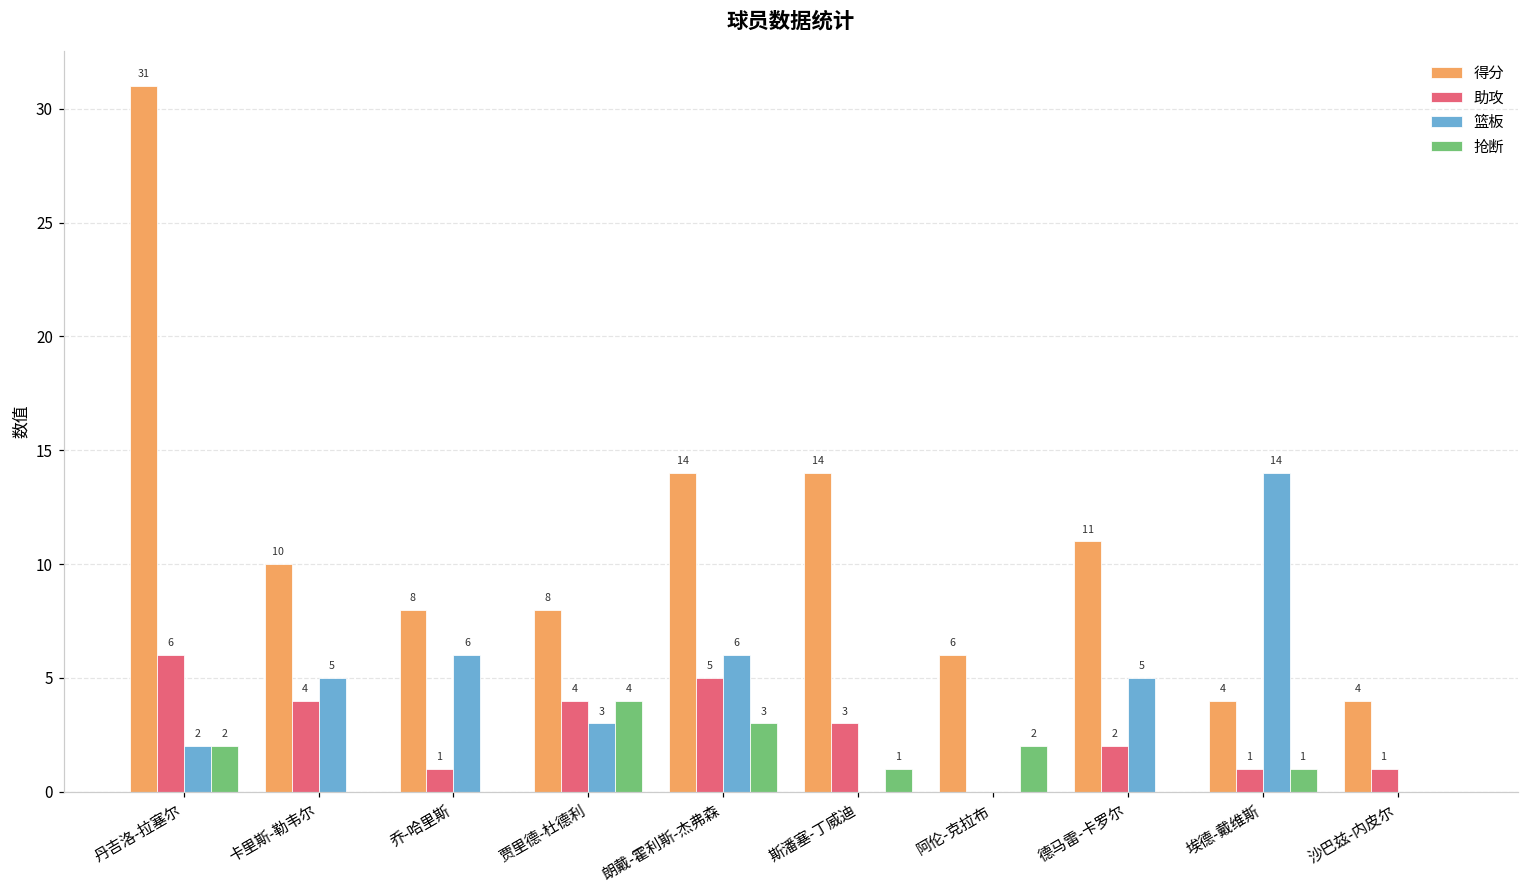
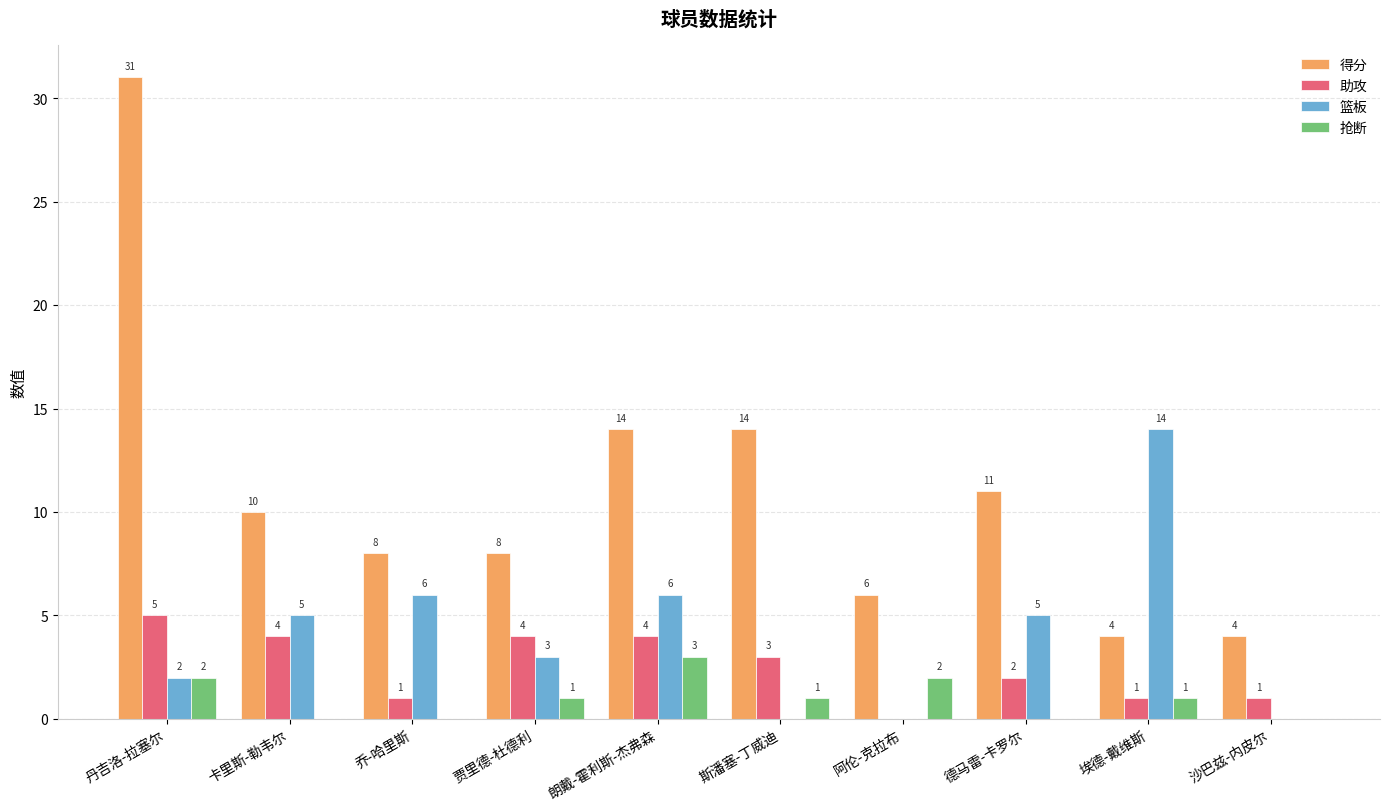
  {
    "得分": {
      "丹吉洛-拉塞尔": 31,
      "卡里斯-勒韦尔": 10,
      "乔-哈里斯": 8,
      "贾里德-杜德利": 8,
      "朗戴-霍利斯-杰弗森": 14,
      "斯潘塞-丁威迪": 14,
      "阿伦-克拉布": 6,
      "德马雷-卡罗尔": 11,
      "埃德-戴维斯": 4,
      "沙巴兹-内皮尔": 4
    },
    "助攻": {
-     "丹吉洛-拉塞尔": 6,
+     "丹吉洛-拉塞尔": 5,
      "卡里斯-勒韦尔": 4,
      "乔-哈里斯": 1,
      "贾里德-杜德利": 4,
-     "朗戴-霍利斯-杰弗森": 5,
+     "朗戴-霍利斯-杰弗森": 4,
      "斯潘塞-丁威迪": 3,
      "德马雷-卡罗尔": 2,
      "埃德-戴维斯": 1,
      "沙巴兹-内皮尔": 1
    },
    "篮板": {
      "丹吉洛-拉塞尔": 2,
      "卡里斯-勒韦尔": 5,
      "乔-哈里斯": 6,
      "贾里德-杜德利": 3,
      "朗戴-霍利斯-杰弗森": 6,
      "德马雷-卡罗尔": 5,
      "埃德-戴维斯": 14
    },
    "抢断": {
      "丹吉洛-拉塞尔": 2,
-     "贾里德-杜德利": 4,
+     "贾里德-杜德利": 1,
      "朗戴-霍利斯-杰弗森": 3,
      "斯潘塞-丁威迪": 1,
      "阿伦-克拉布": 2,
      "埃德-戴维斯": 1
    }
  }
